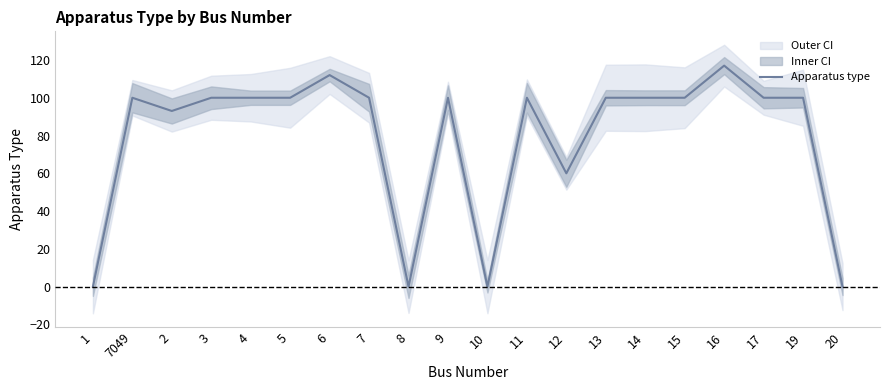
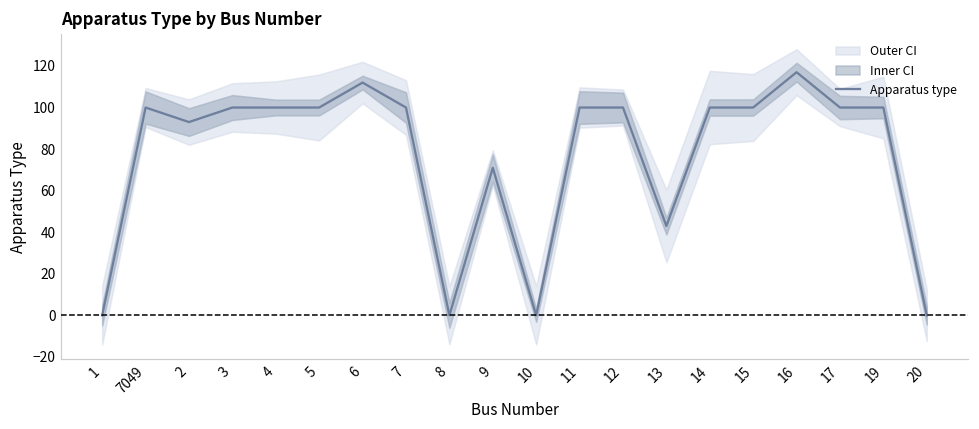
  {
    "Apparatus type": {
      "1": 0,
      "7049": 100,
      "2": 93,
      "3": 100,
      "4": 100,
      "5": 100,
      "6": 112,
      "7": 100,
      "8": 0,
-     "9": 100,
+     "9": 71,
      "10": 0,
      "11": 100,
-     "12": 60,
-     "13": 100,
+     "12": 100,
+     "13": 43,
      "14": 100,
      "15": 100,
      "16": 117,
      "17": 100,
      "19": 100,
      "20": 0
    }
  }
